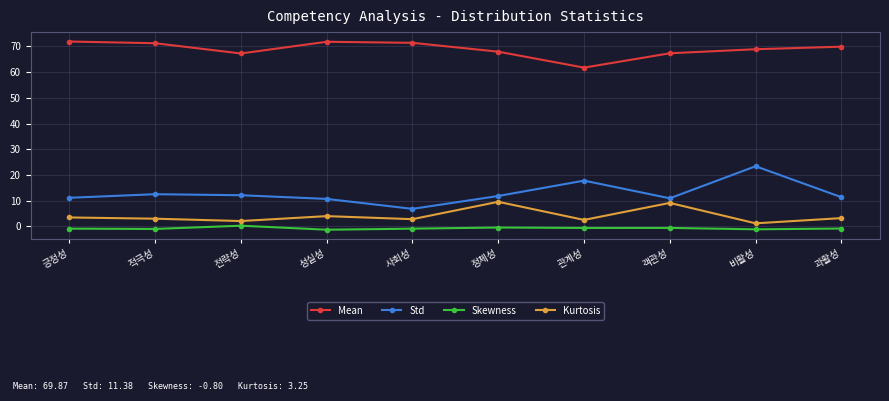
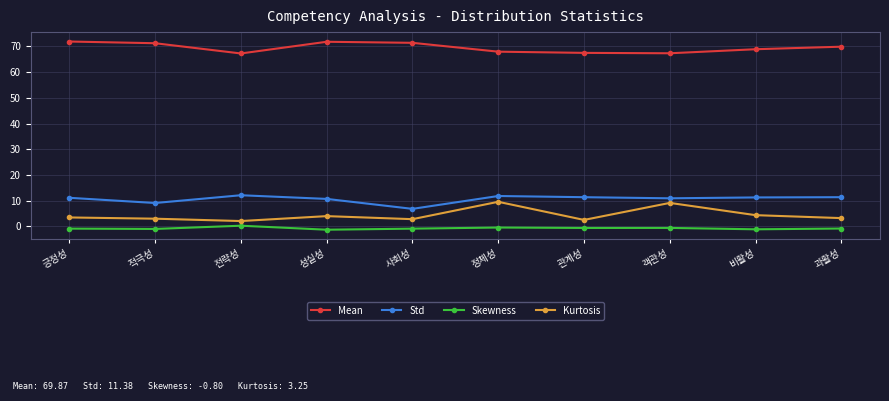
  {
    "Mean": {
      "긍정성": 72,
      "적극성": 71,
      "전략성": 67,
      "성실성": 72,
      "사회성": 71,
      "정체성": 68,
-     "관계성": 62,
+     "관계성": 67,
      "객관성": 67,
      "비활성": 69,
      "과활성": 70
    },
    "Std": {
      "긍정성": 11,
-     "적극성": 13,
+     "적극성": 9,
      "전략성": 12,
      "성실성": 11,
      "사회성": 7,
      "정체성": 12,
-     "관계성": 18,
+     "관계성": 11,
      "객관성": 11,
-     "비활성": 23,
+     "비활성": 11,
      "과활성": 11
    },
    "Skewness": {
      "긍정성": -1,
      "적극성": -1,
      "전략성": 0,
      "성실성": -1,
      "사회성": -1,
      "정체성": 0,
      "관계성": -1,
      "객관성": -1,
      "비활성": -1,
      "과활성": -1
    },
    "Kurtosis": {
      "긍정성": 4,
      "적극성": 3,
      "전략성": 2,
      "성실성": 4,
      "사회성": 3,
      "정체성": 10,
      "관계성": 3,
      "객관성": 9,
-     "비활성": 1,
+     "비활성": 4,
      "과활성": 3
    }
  }
